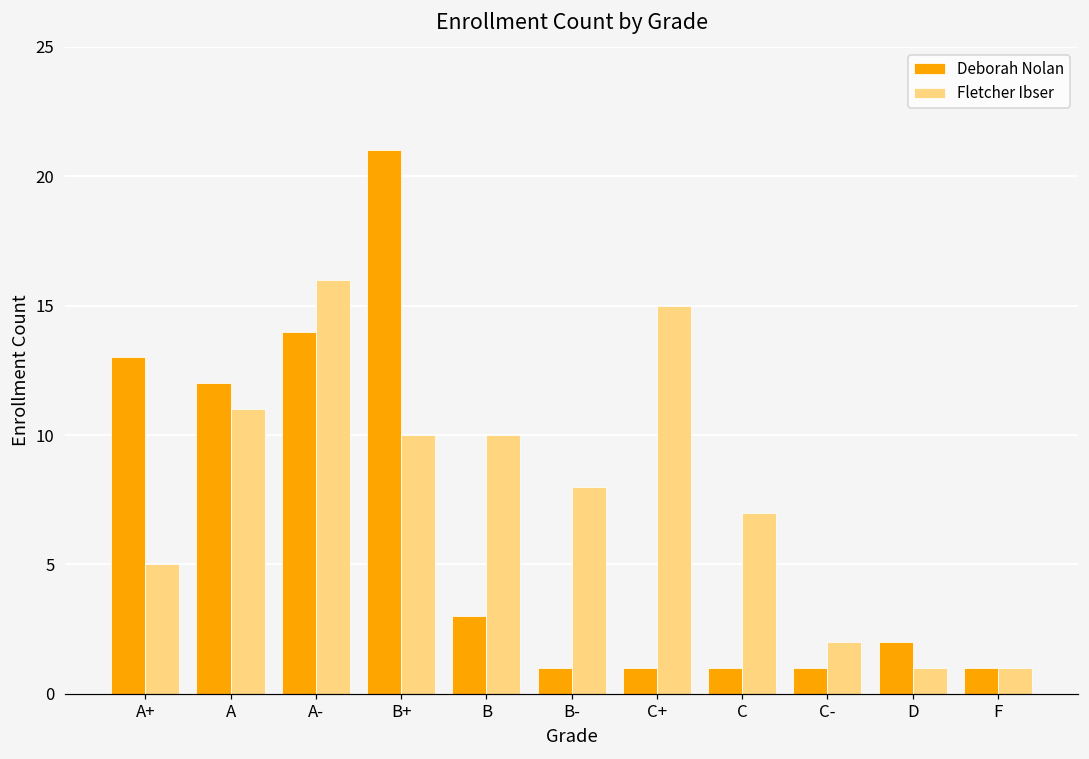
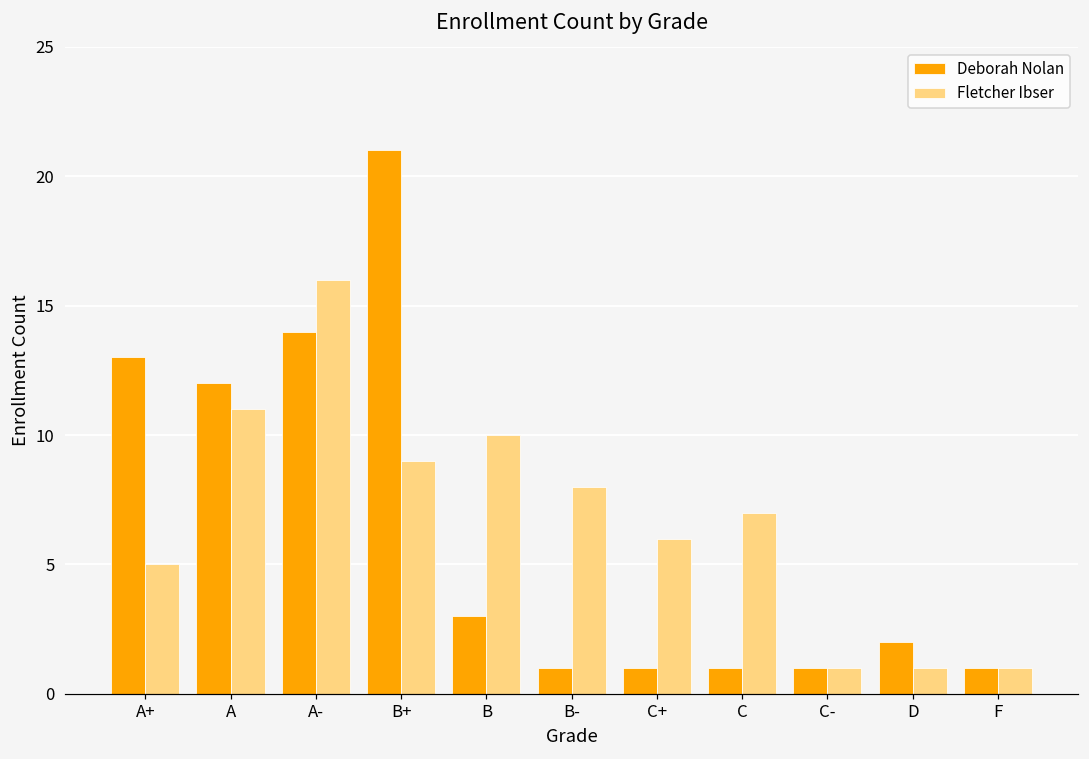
  {
    "Deborah Nolan": {
      "A+": 13,
      "A": 12,
      "A-": 14,
      "B+": 21,
      "B": 3,
      "B-": 1,
      "C+": 1,
      "C": 1,
      "C-": 1,
      "D": 2,
      "F": 1
    },
    "Fletcher Ibser": {
      "A+": 5,
      "A": 11,
      "A-": 16,
-     "B+": 10,
+     "B+": 9,
      "B": 10,
      "B-": 8,
-     "C+": 15,
+     "C+": 6,
      "C": 7,
-     "C-": 2,
+     "C-": 1,
      "D": 1,
      "F": 1
    }
  }
